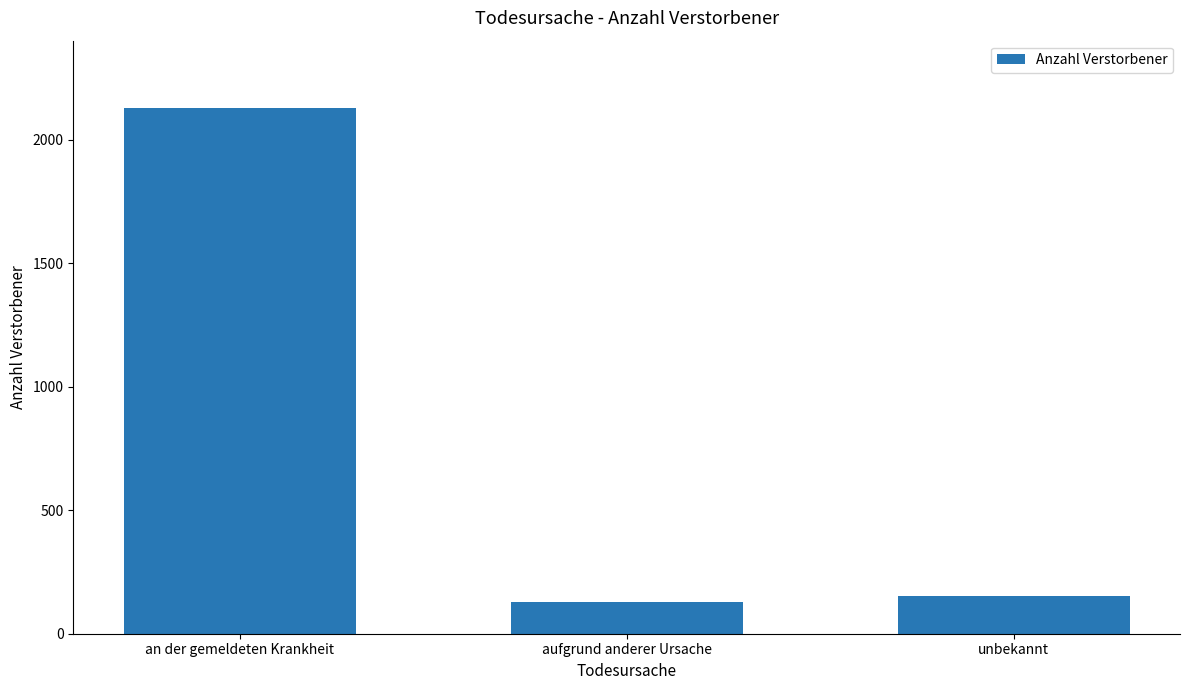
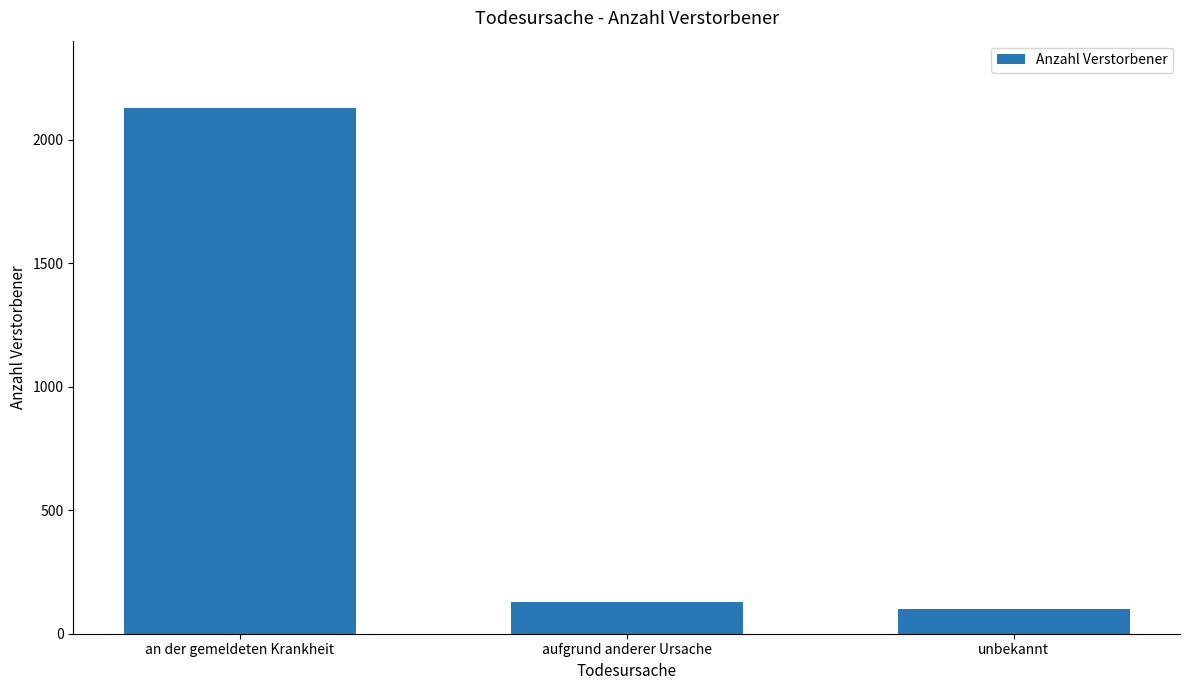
  {
    "an der gemeldeten Krankheit": 2130,
    "aufgrund anderer Ursache": 130,
-   "unbekannt": 150
+   "unbekannt": 100
  }
